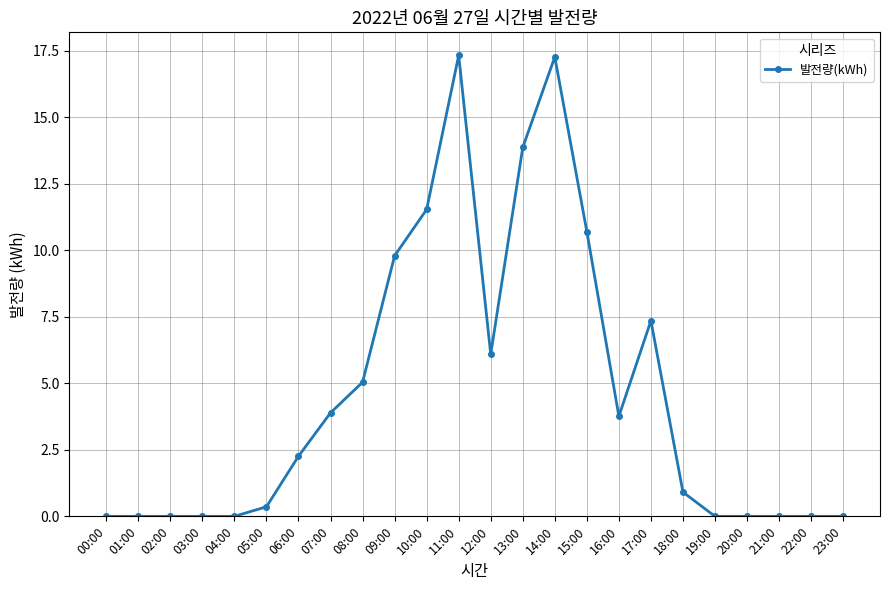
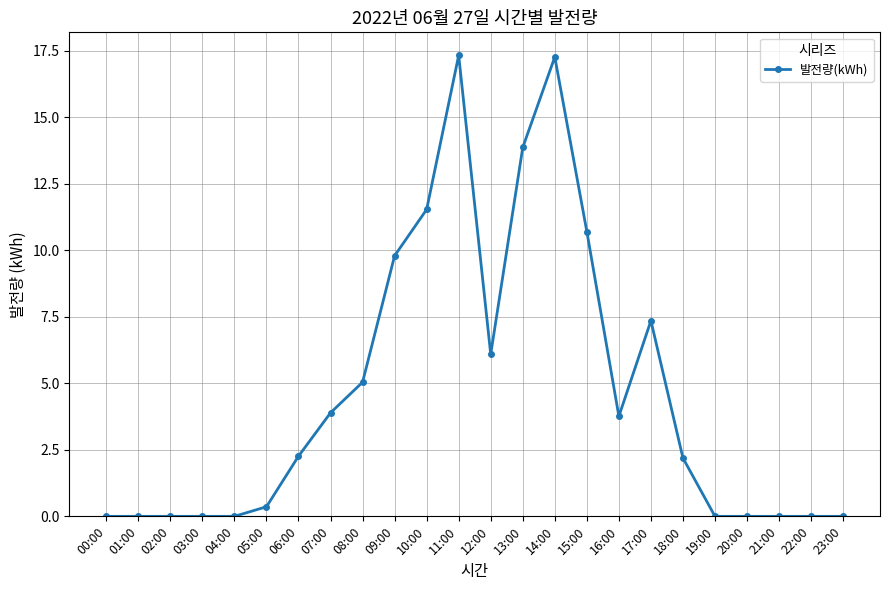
  {
    "00:00": 0.0,
    "01:00": 0.0,
    "02:00": 0.0,
    "03:00": 0.0,
    "04:00": 0.0,
    "05:00": 0.4,
    "06:00": 2.3,
    "07:00": 3.9,
    "08:00": 5.0,
    "09:00": 9.8,
    "10:00": 11.5,
    "11:00": 17.3,
    "12:00": 6.1,
    "13:00": 13.9,
    "14:00": 17.3,
    "15:00": 10.7,
    "16:00": 3.8,
    "17:00": 7.4,
-   "18:00": 0.9,
+   "18:00": 2.2,
    "19:00": 0.0,
    "20:00": 0.0,
    "21:00": 0.0,
    "22:00": 0.0,
    "23:00": 0.0
  }
